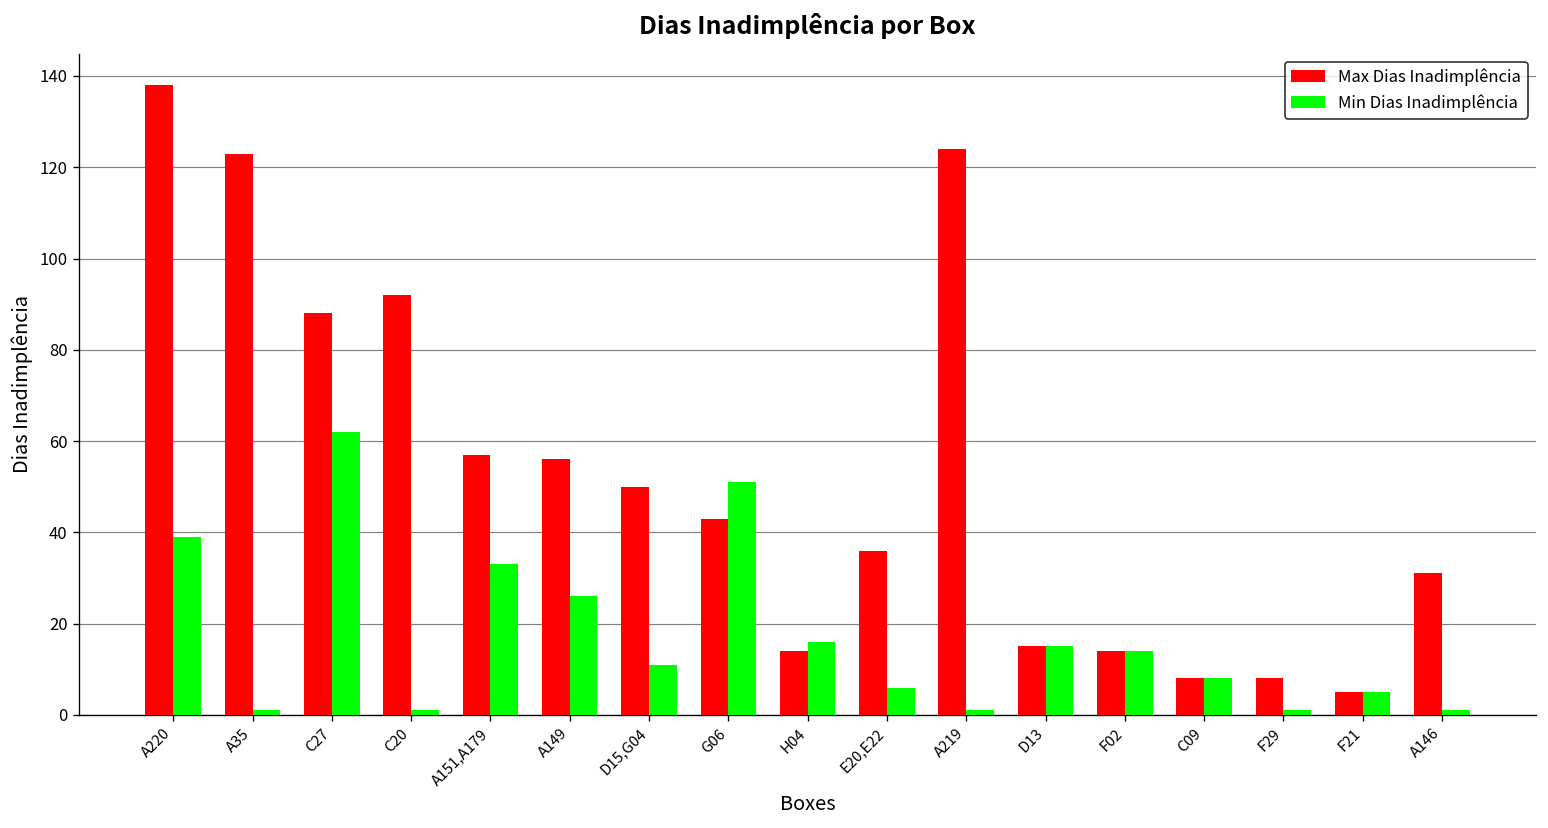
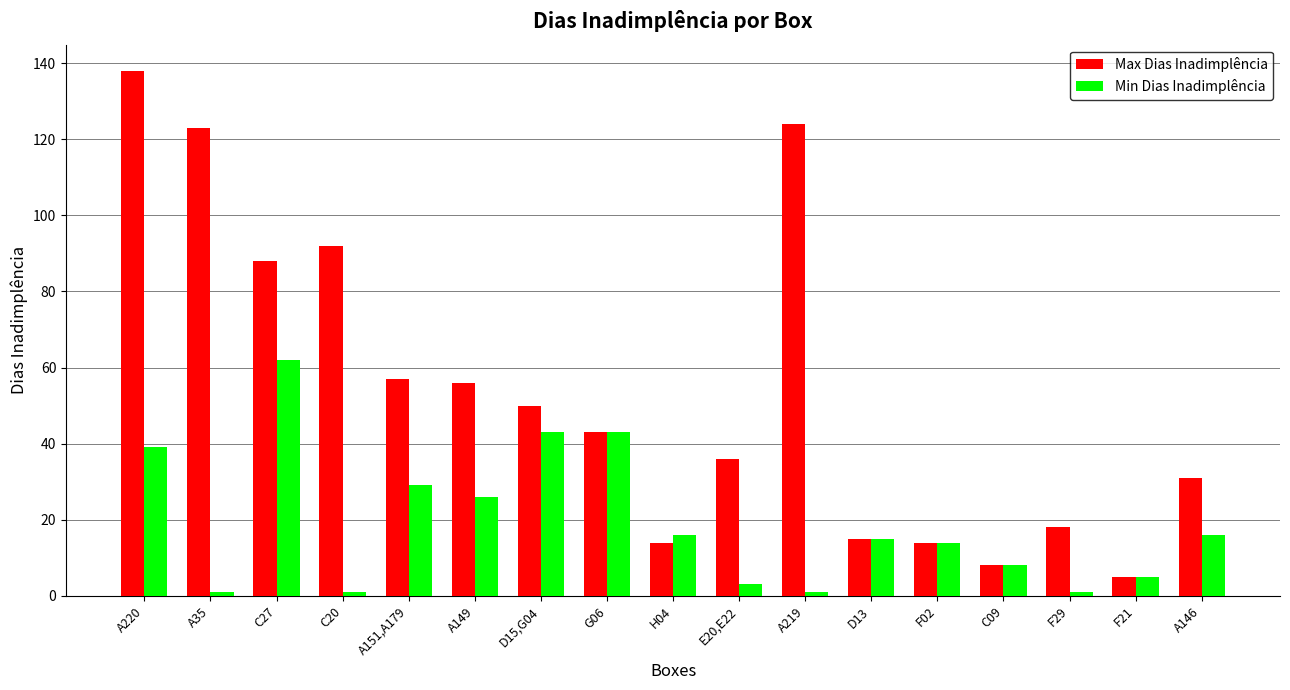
  {
    "Max Dias Inadimplência": {
      "A220": 138,
      "A35": 123,
      "C27": 88,
      "C20": 92,
      "A151,A179": 57,
      "A149": 56,
      "D15,G04": 50,
      "G06": 43,
      "H04": 14,
      "E20,E22": 36,
      "A219": 124,
      "D13": 15,
      "F02": 14,
      "C09": 8,
-     "F29": 8,
+     "F29": 18,
      "F21": 5,
      "A146": 31
    },
    "Min Dias Inadimplência": {
      "A220": 39,
      "A35": 1,
      "C27": 62,
      "C20": 1,
-     "A151,A179": 33,
+     "A151,A179": 29,
      "A149": 26,
-     "D15,G04": 11,
-     "G06": 51,
+     "D15,G04": 43,
+     "G06": 43,
      "H04": 16,
-     "E20,E22": 6,
+     "E20,E22": 3,
      "A219": 1,
      "D13": 15,
      "F02": 14,
      "C09": 8,
      "F29": 1,
      "F21": 5,
-     "A146": 1
+     "A146": 16
    }
  }
